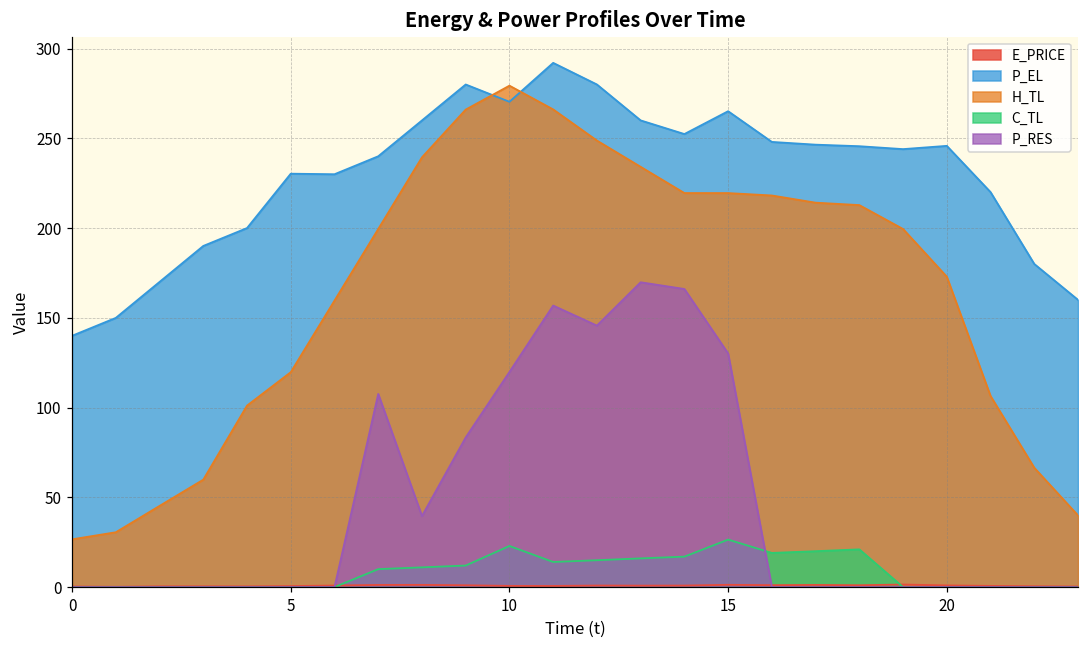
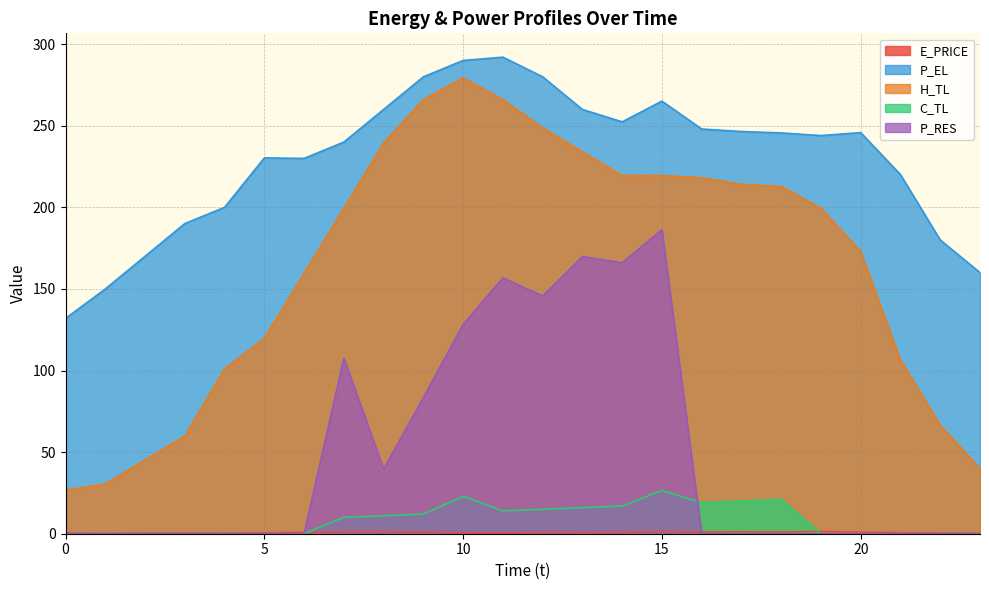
  {
    "P_EL": {
-     "0": 140,
+     "0": 132,
      "5": 230,
-     "10": 270,
+     "10": 290,
      "15": 265,
      "20": 246
    },
    "C_TL": {
      "10": 23,
      "15": 26
    },
    "P_RES": {
-     "10": 120,
-     "15": 130
+     "10": 128,
+     "15": 186
    }
  }
